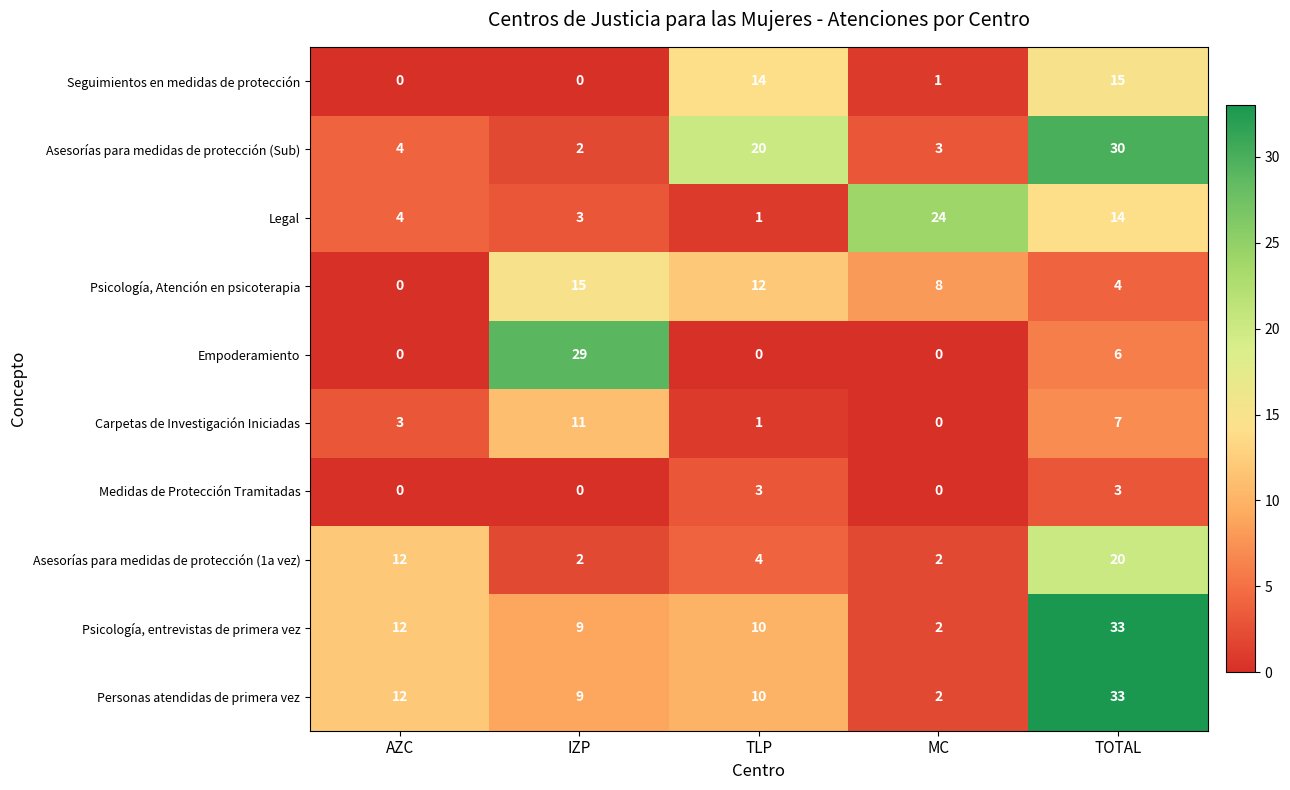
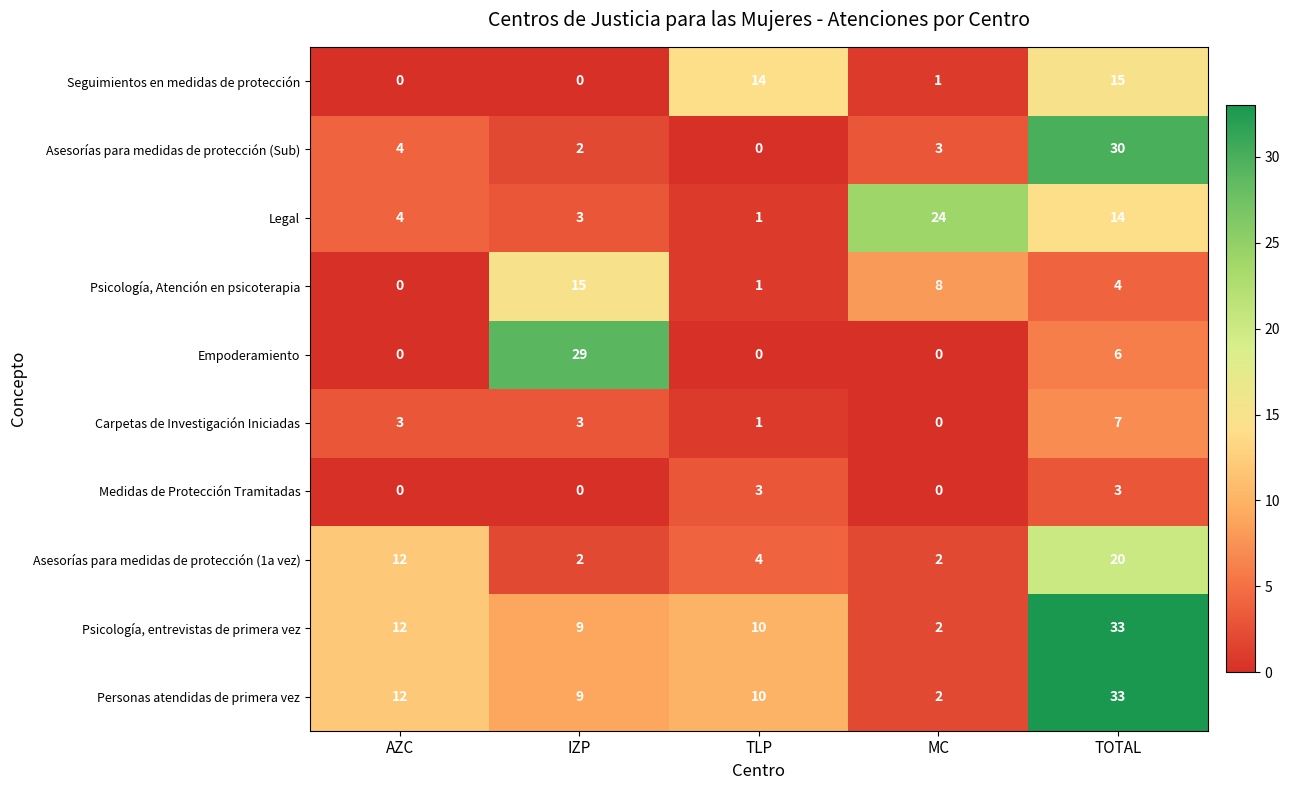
  {
    "Seguimientos en medidas de protección": {
      "AZC": 0,
      "IZP": 0,
      "TLP": 14,
      "MC": 1,
      "TOTAL": 15
    },
    "Asesorías para medidas de protección (Sub)": {
      "AZC": 4,
      "IZP": 2,
-     "TLP": 20,
+     "TLP": 0,
      "MC": 3,
      "TOTAL": 30
    },
    "Legal": {
      "AZC": 4,
      "IZP": 3,
      "TLP": 1,
      "MC": 24,
      "TOTAL": 14
    },
    "Psicología, Atención en psicoterapia": {
      "AZC": 0,
      "IZP": 15,
-     "TLP": 12,
+     "TLP": 1,
      "MC": 8,
      "TOTAL": 4
    },
    "Empoderamiento": {
      "AZC": 0,
      "IZP": 29,
      "TLP": 0,
      "MC": 0,
      "TOTAL": 6
    },
    "Carpetas de Investigación Iniciadas": {
      "AZC": 3,
-     "IZP": 11,
+     "IZP": 3,
      "TLP": 1,
      "MC": 0,
      "TOTAL": 7
    },
    "Medidas de Protección Tramitadas": {
      "AZC": 0,
      "IZP": 0,
      "TLP": 3,
      "MC": 0,
      "TOTAL": 3
    },
    "Asesorías para medidas de protección (1a vez)": {
      "AZC": 12,
      "IZP": 2,
      "TLP": 4,
      "MC": 2,
      "TOTAL": 20
    },
    "Psicología, entrevistas de primera vez": {
      "AZC": 12,
      "IZP": 9,
      "TLP": 10,
      "MC": 2,
      "TOTAL": 33
    },
    "Personas atendidas de primera vez": {
      "AZC": 12,
      "IZP": 9,
      "TLP": 10,
      "MC": 2,
      "TOTAL": 33
    }
  }
